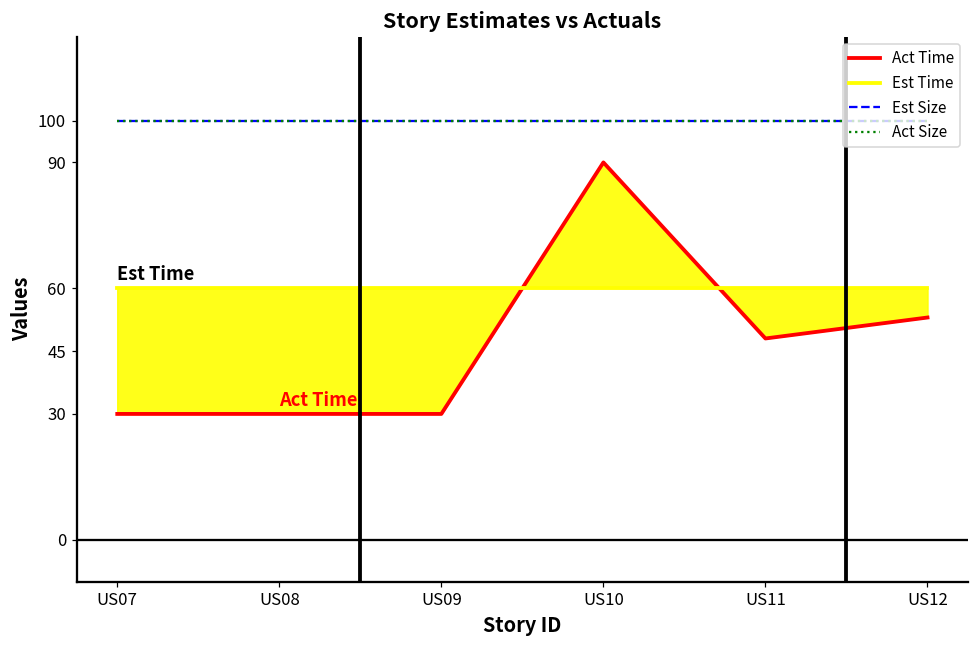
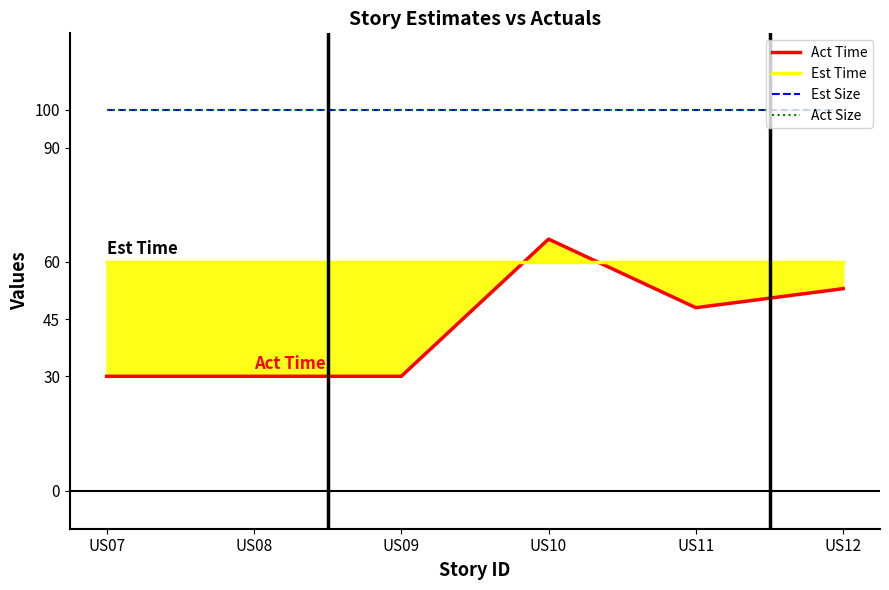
  {
    "Act Time": {
      "US07": 30,
      "US08": 30,
      "US09": 30,
-     "US10": 90,
+     "US10": 66,
      "US11": 48,
      "US12": 53
    },
    "Act Size": {
      "US07": 100,
      "US08": 100,
      "US09": 100,
      "US10": 100,
      "US11": 100
    }
  }
